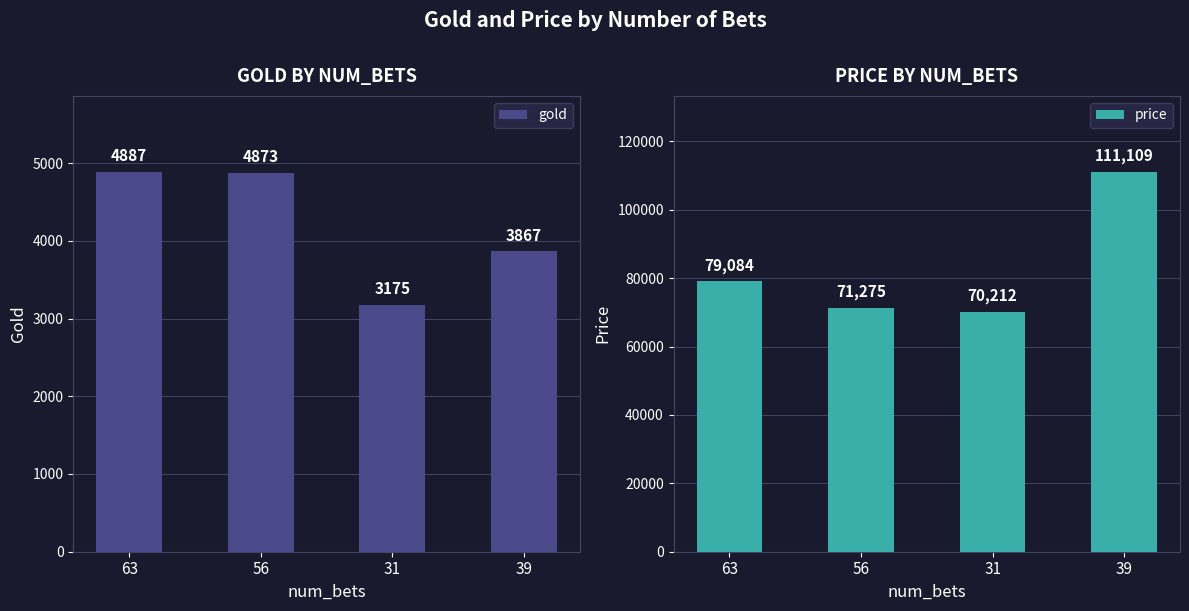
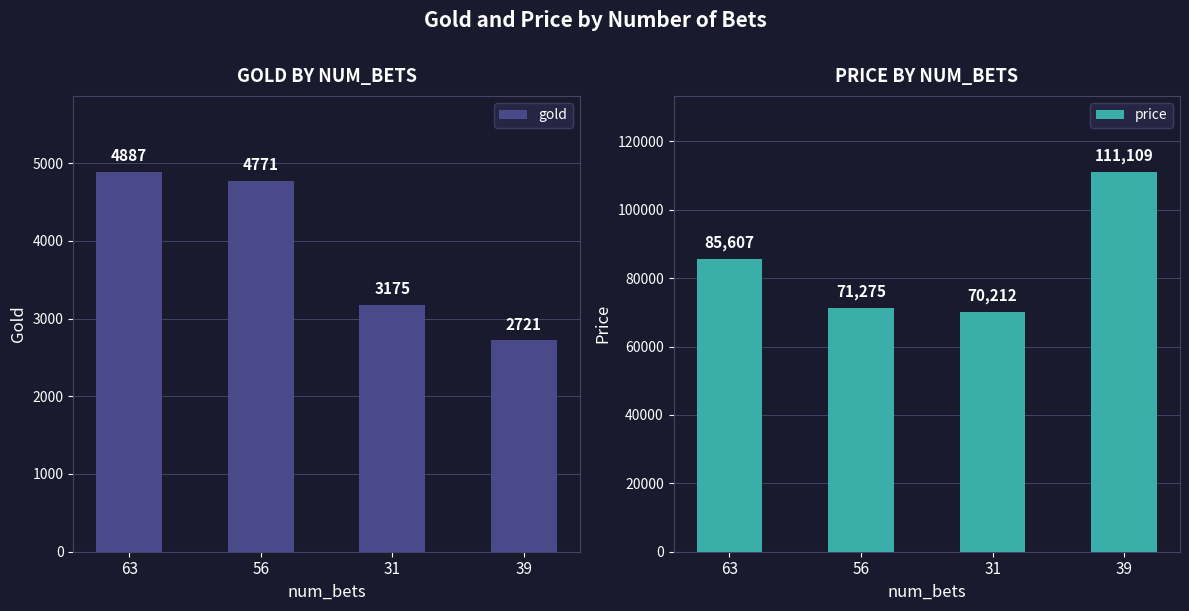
  {
    "GOLD BY NUM_BETS": {
      "63": "4887",
-     "56": "4873",
+     "56": "4771",
      "31": "3175",
-     "39": "3867"
+     "39": "2721"
    },
    "PRICE BY NUM_BETS": {
-     "63": "79,084",
+     "63": "85,607",
      "56": "71,275",
      "31": "70,212",
      "39": "111,109"
    }
  }
